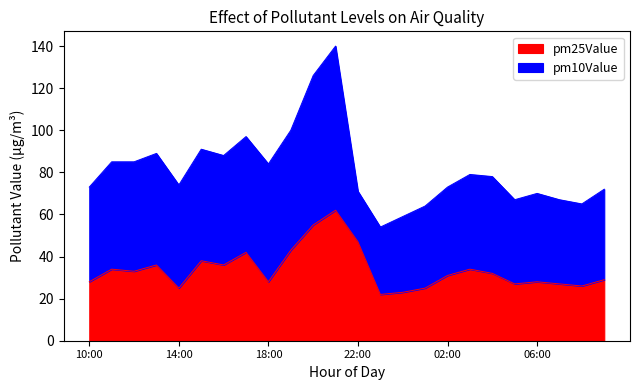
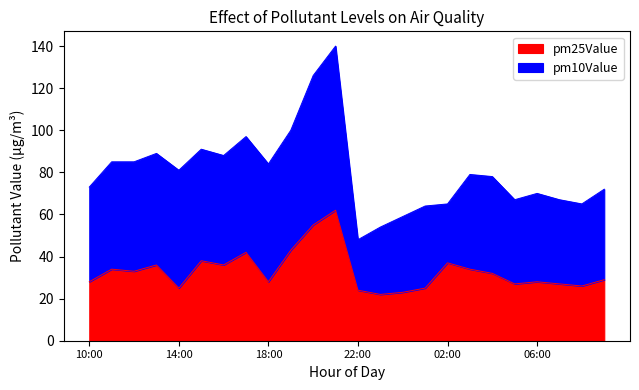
  {
    "pm25Value": {
      "10:00": 28,
      "14:00": 25,
      "18:00": 28,
-     "22:00": 47,
-     "02:00": 31,
+     "22:00": 24,
+     "02:00": 37,
      "06:00": 28
    },
    "pm10Value": {
      "10:00": 45,
-     "14:00": 49,
+     "14:00": 56,
      "18:00": 56,
      "22:00": 24,
-     "02:00": 42,
+     "02:00": 28,
      "06:00": 42
    }
  }
